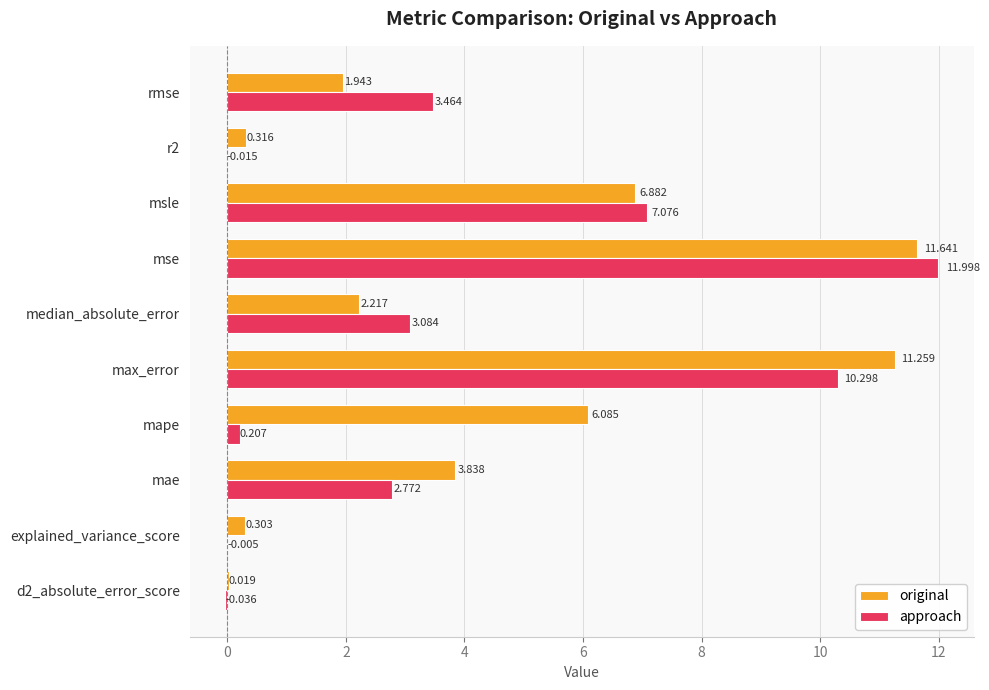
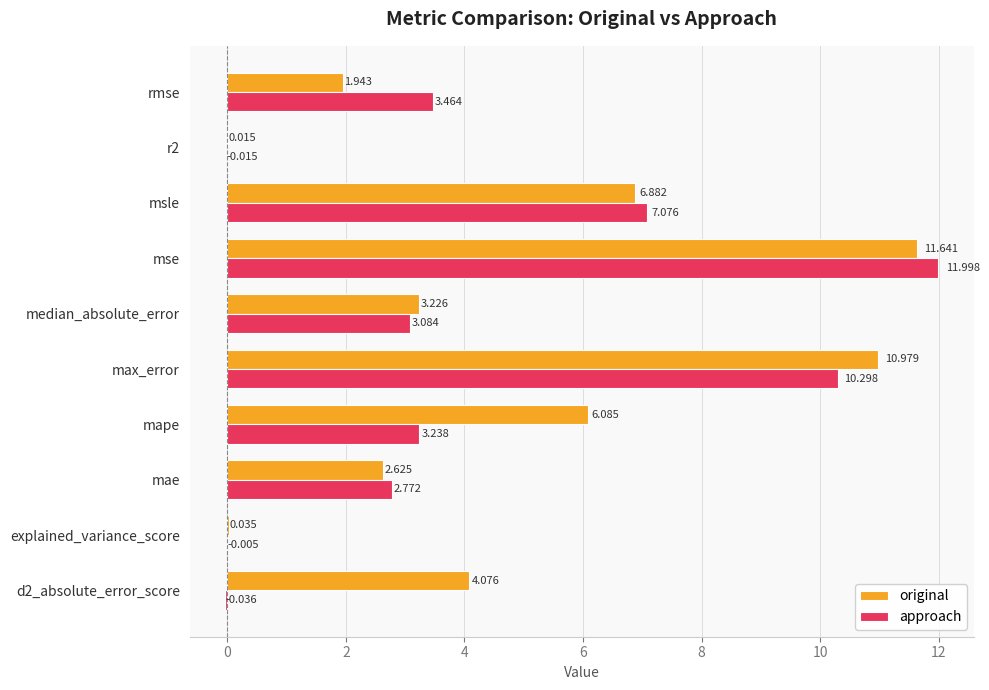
  {
    "original": {
      "rmse": 1.943,
-     "r2": 0.316,
+     "r2": 0.015,
      "msle": 6.882,
      "mse": 11.641,
-     "median_absolute_error": 2.217,
-     "max_error": 11.259,
+     "median_absolute_error": 3.226,
+     "max_error": 10.979,
      "mape": 6.085,
-     "mae": 3.838,
-     "explained_variance_score": 0.303,
-     "d2_absolute_error_score": 0.019
+     "mae": 2.625,
+     "explained_variance_score": 0.035,
+     "d2_absolute_error_score": 4.076
    },
    "approach": {
      "rmse": 3.464,
      "r2": -0.015,
      "msle": 7.076,
      "mse": 11.998,
      "median_absolute_error": 3.084,
      "max_error": 10.298,
-     "mape": 0.207,
+     "mape": 3.238,
      "mae": 2.772,
      "explained_variance_score": -0.005,
      "d2_absolute_error_score": -0.036
    }
  }
